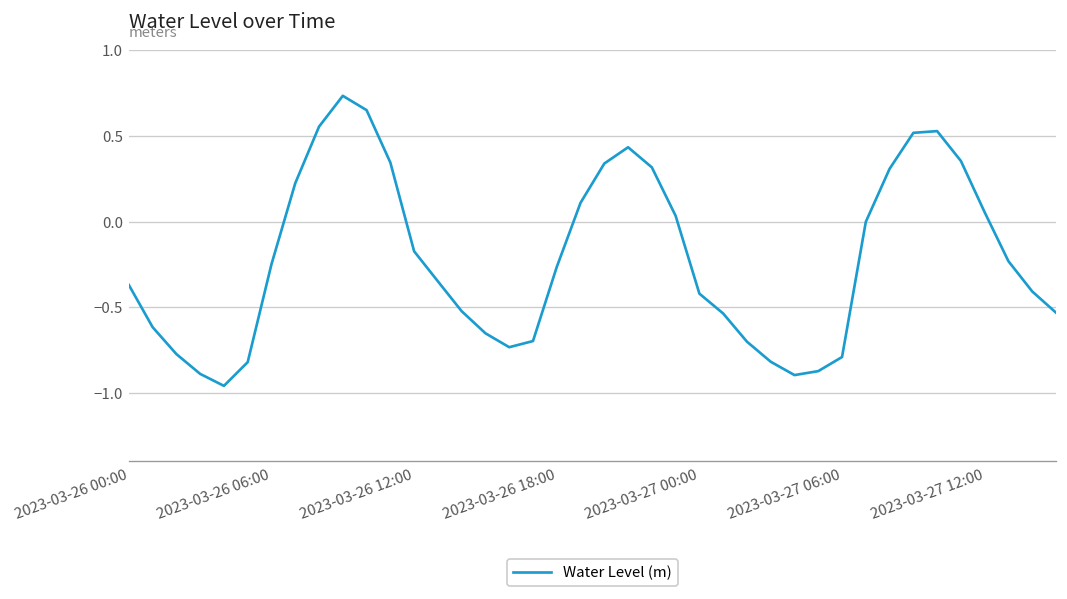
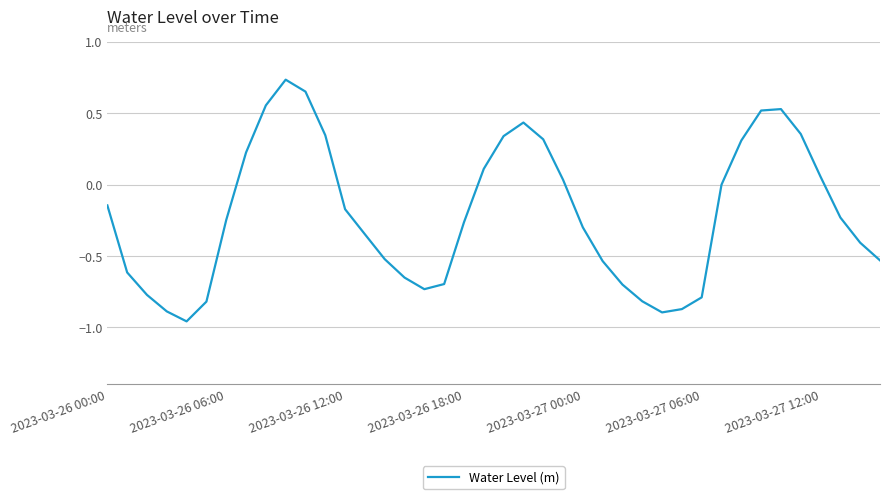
  {
-   "2023-03-26 00:00": -0.37,
+   "2023-03-26 00:00": -0.15,
    "2023-03-26 06:00": -0.25,
    "2023-03-26 12:00": -0.17,
    "2023-03-26 18:00": -0.26,
-   "2023-03-27 00:00": -0.42,
+   "2023-03-27 00:00": -0.30,
    "2023-03-27 06:00": -0.79,
    "2023-03-27 12:00": 0.05
  }
